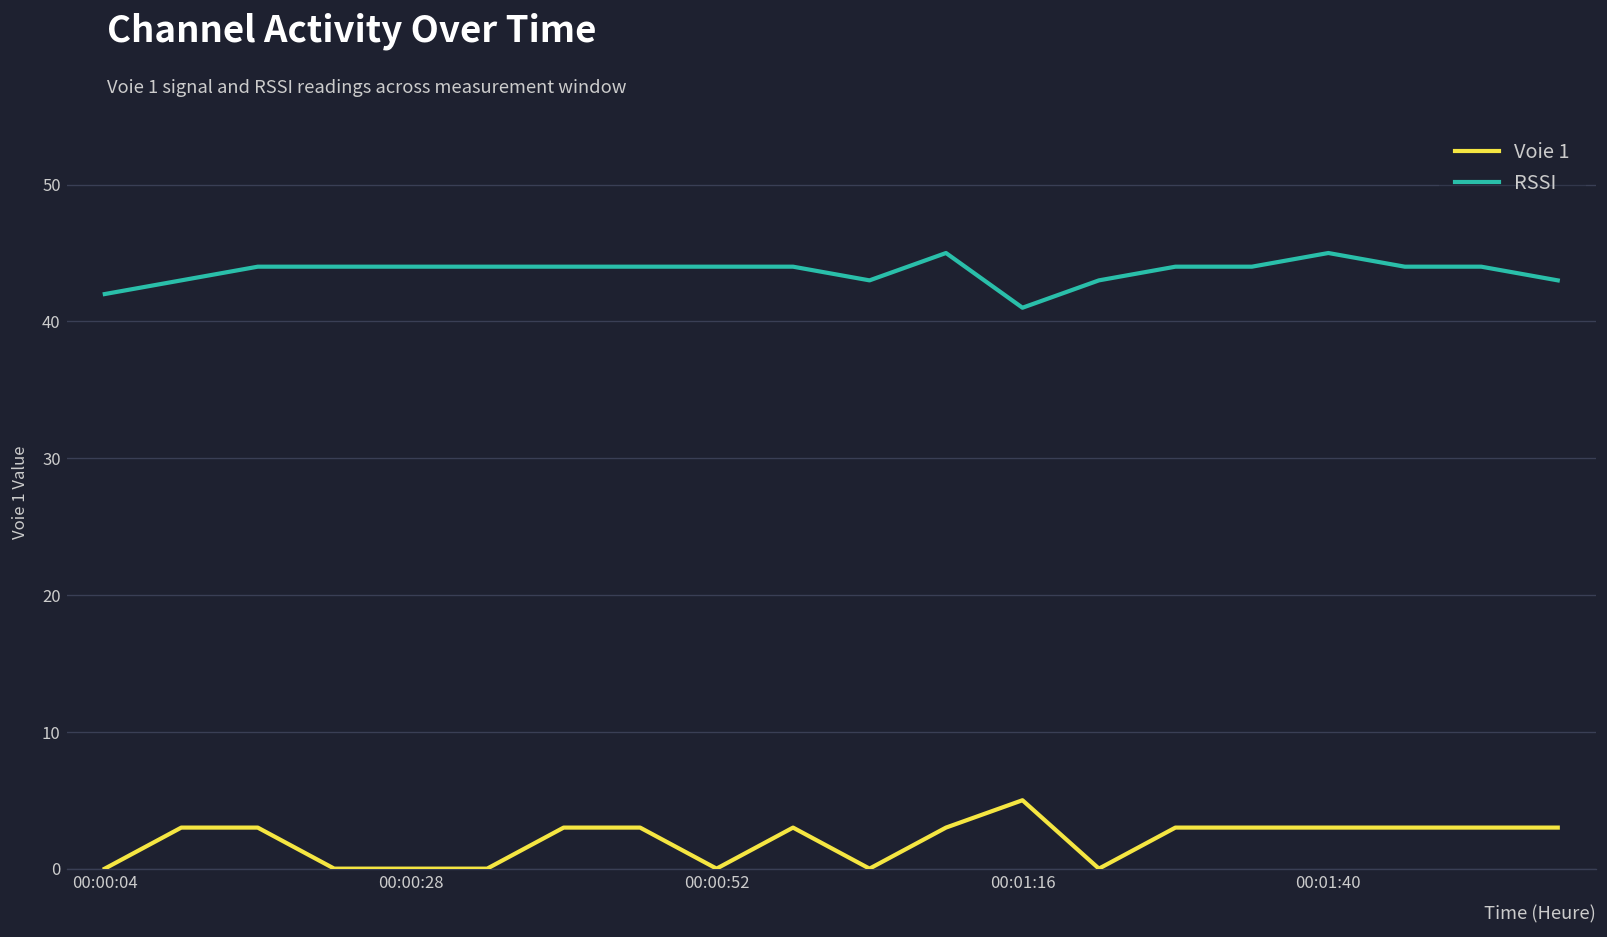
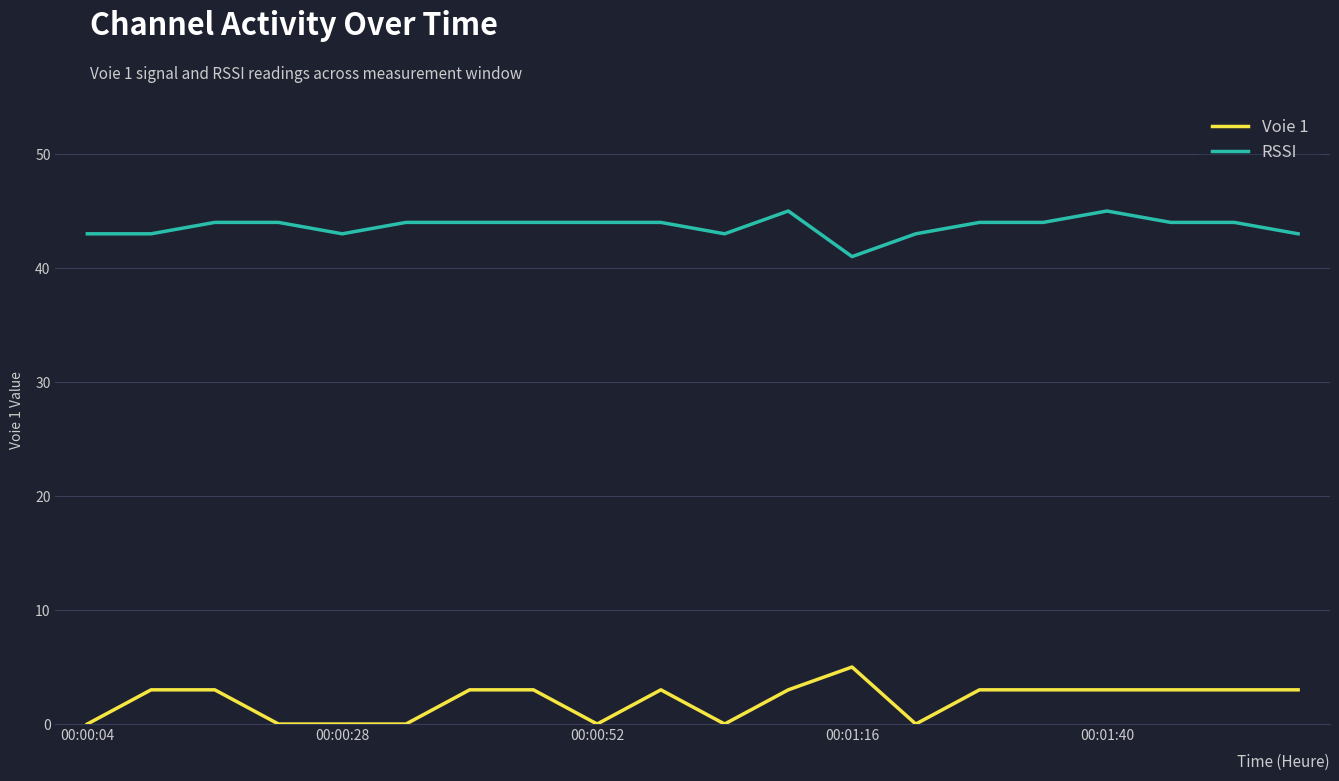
  {
    "Voie 1": {
      "00:00:04": 0,
      "00:00:28": 0,
      "00:00:52": 0,
      "00:01:16": 5,
      "00:01:40": 3
    },
    "RSSI": {
-     "00:00:04": 42,
-     "00:00:28": 44,
+     "00:00:04": 43,
+     "00:00:28": 43,
      "00:00:52": 44,
      "00:01:16": 41,
      "00:01:40": 45
    }
  }
